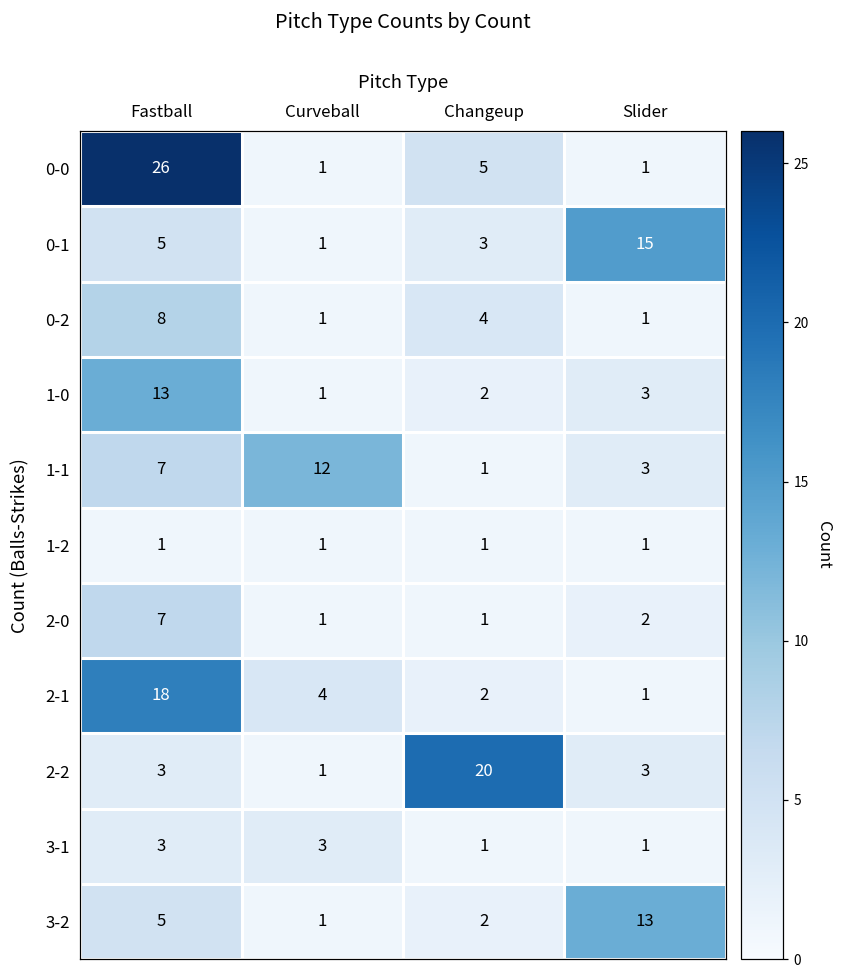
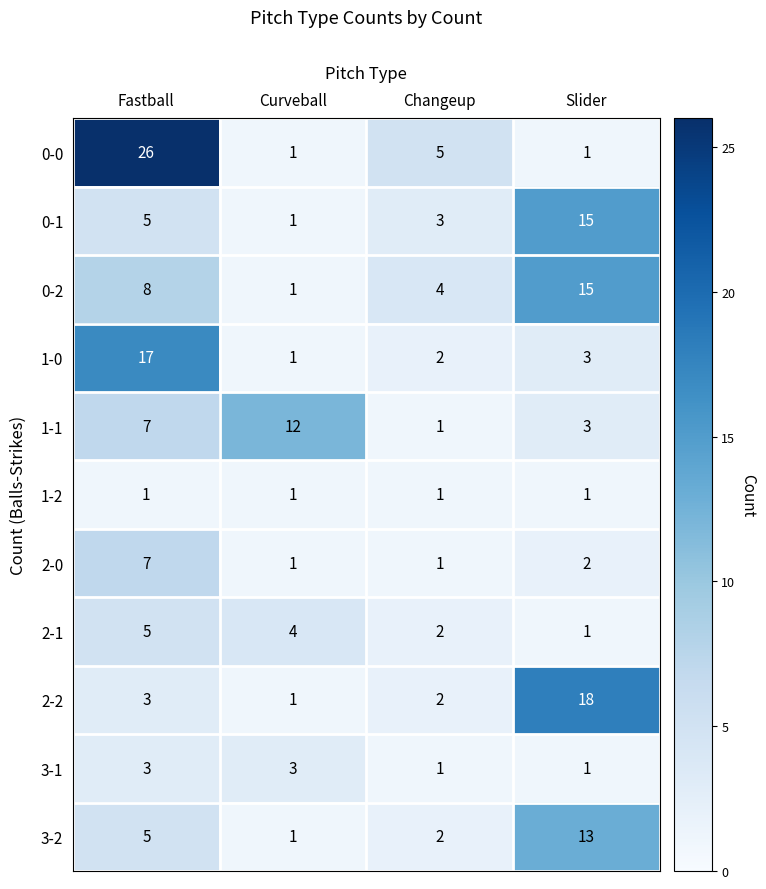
  {
    "0-0": {
      "Fastball": 26,
      "Curveball": 1,
      "Changeup": 5,
      "Slider": 1
    },
    "0-1": {
      "Fastball": 5,
      "Curveball": 1,
      "Changeup": 3,
      "Slider": 15
    },
    "0-2": {
      "Fastball": 8,
      "Curveball": 1,
      "Changeup": 4,
-     "Slider": 1
+     "Slider": 15
    },
    "1-0": {
-     "Fastball": 13,
+     "Fastball": 17,
      "Curveball": 1,
      "Changeup": 2,
      "Slider": 3
    },
    "1-1": {
      "Fastball": 7,
      "Curveball": 12,
      "Changeup": 1,
      "Slider": 3
    },
    "1-2": {
      "Fastball": 1,
      "Curveball": 1,
      "Changeup": 1,
      "Slider": 1
    },
    "2-0": {
      "Fastball": 7,
      "Curveball": 1,
      "Changeup": 1,
      "Slider": 2
    },
    "2-1": {
-     "Fastball": 18,
+     "Fastball": 5,
      "Curveball": 4,
      "Changeup": 2,
      "Slider": 1
    },
    "2-2": {
      "Fastball": 3,
      "Curveball": 1,
-     "Changeup": 20,
-     "Slider": 3
+     "Changeup": 2,
+     "Slider": 18
    },
    "3-1": {
      "Fastball": 3,
      "Curveball": 3,
      "Changeup": 1,
      "Slider": 1
    },
    "3-2": {
      "Fastball": 5,
      "Curveball": 1,
      "Changeup": 2,
      "Slider": 13
    }
  }
